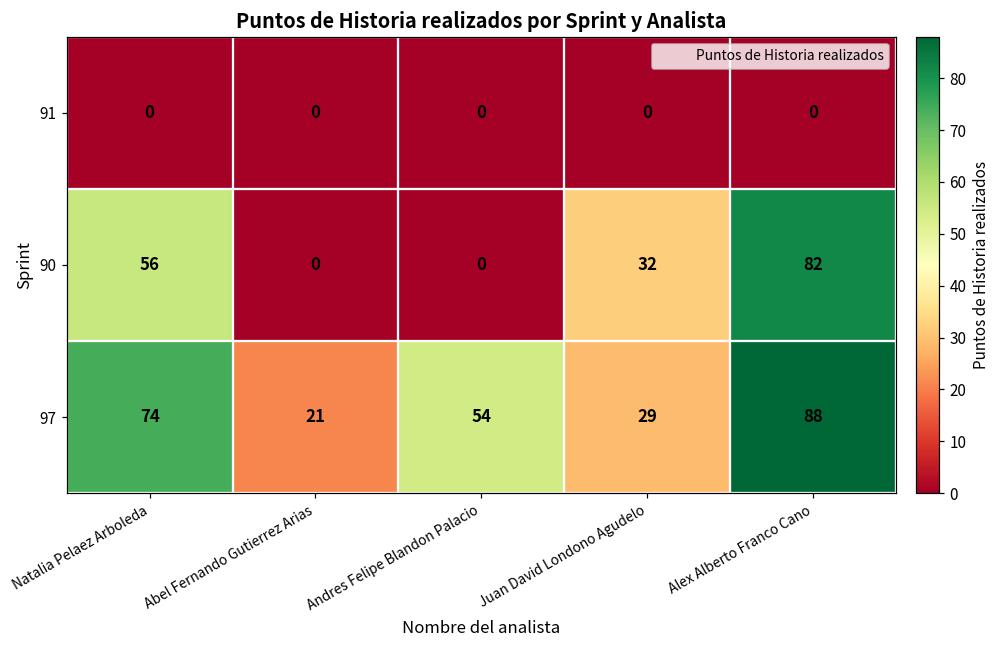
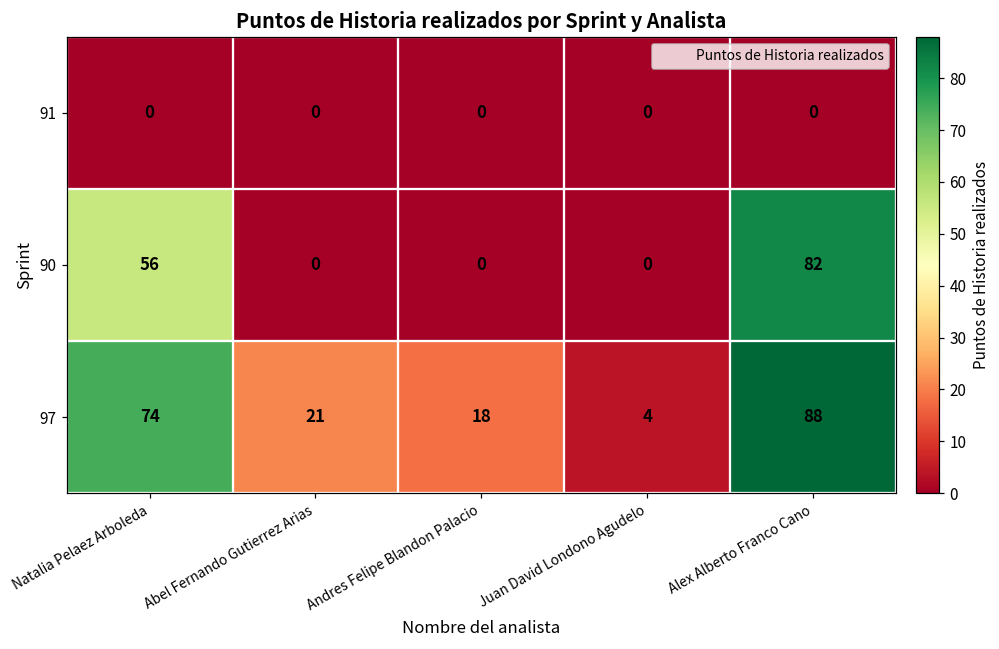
  {
    "91": {
      "Natalia Pelaez Arboleda": 0,
      "Abel Fernando Gutierrez Arias": 0,
      "Andres Felipe Blandon Palacio": 0,
      "Juan David Londono Agudelo": 0,
      "Alex Alberto Franco Cano": 0
    },
    "90": {
      "Natalia Pelaez Arboleda": 56,
      "Abel Fernando Gutierrez Arias": 0,
      "Andres Felipe Blandon Palacio": 0,
-     "Juan David Londono Agudelo": 32,
+     "Juan David Londono Agudelo": 0,
      "Alex Alberto Franco Cano": 82
    },
    "97": {
      "Natalia Pelaez Arboleda": 74,
      "Abel Fernando Gutierrez Arias": 21,
-     "Andres Felipe Blandon Palacio": 54,
-     "Juan David Londono Agudelo": 29,
+     "Andres Felipe Blandon Palacio": 18,
+     "Juan David Londono Agudelo": 4,
      "Alex Alberto Franco Cano": 88
    }
  }
